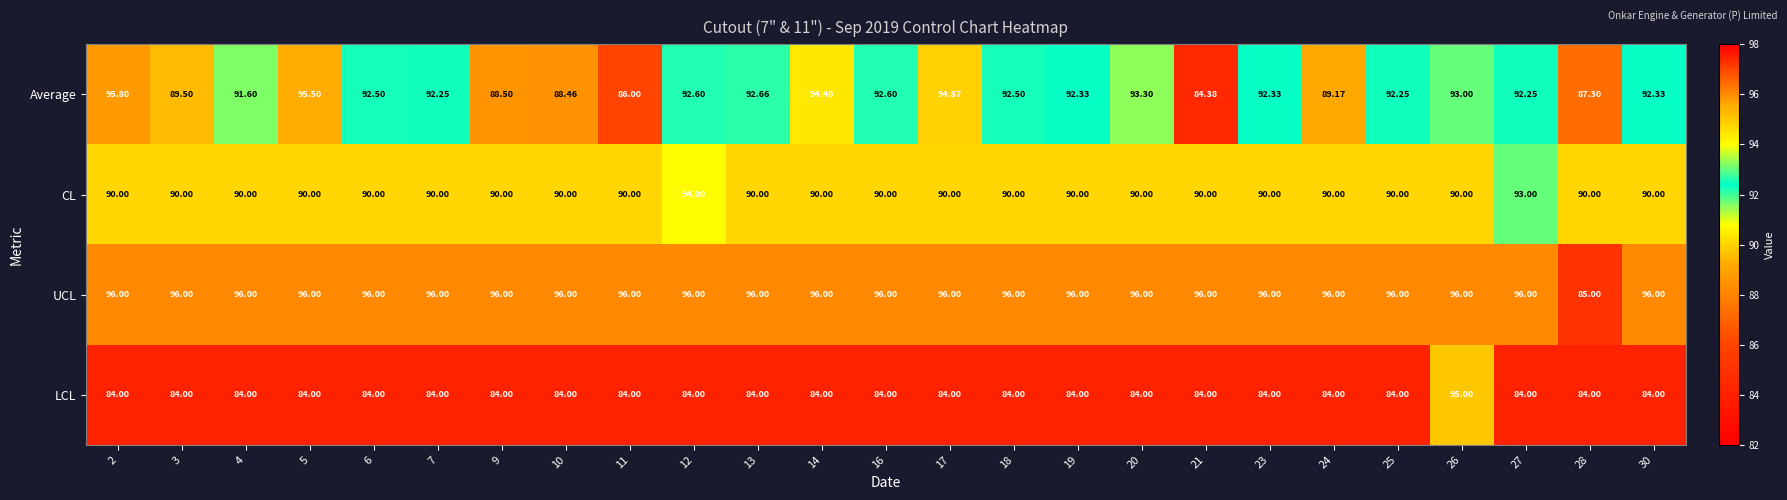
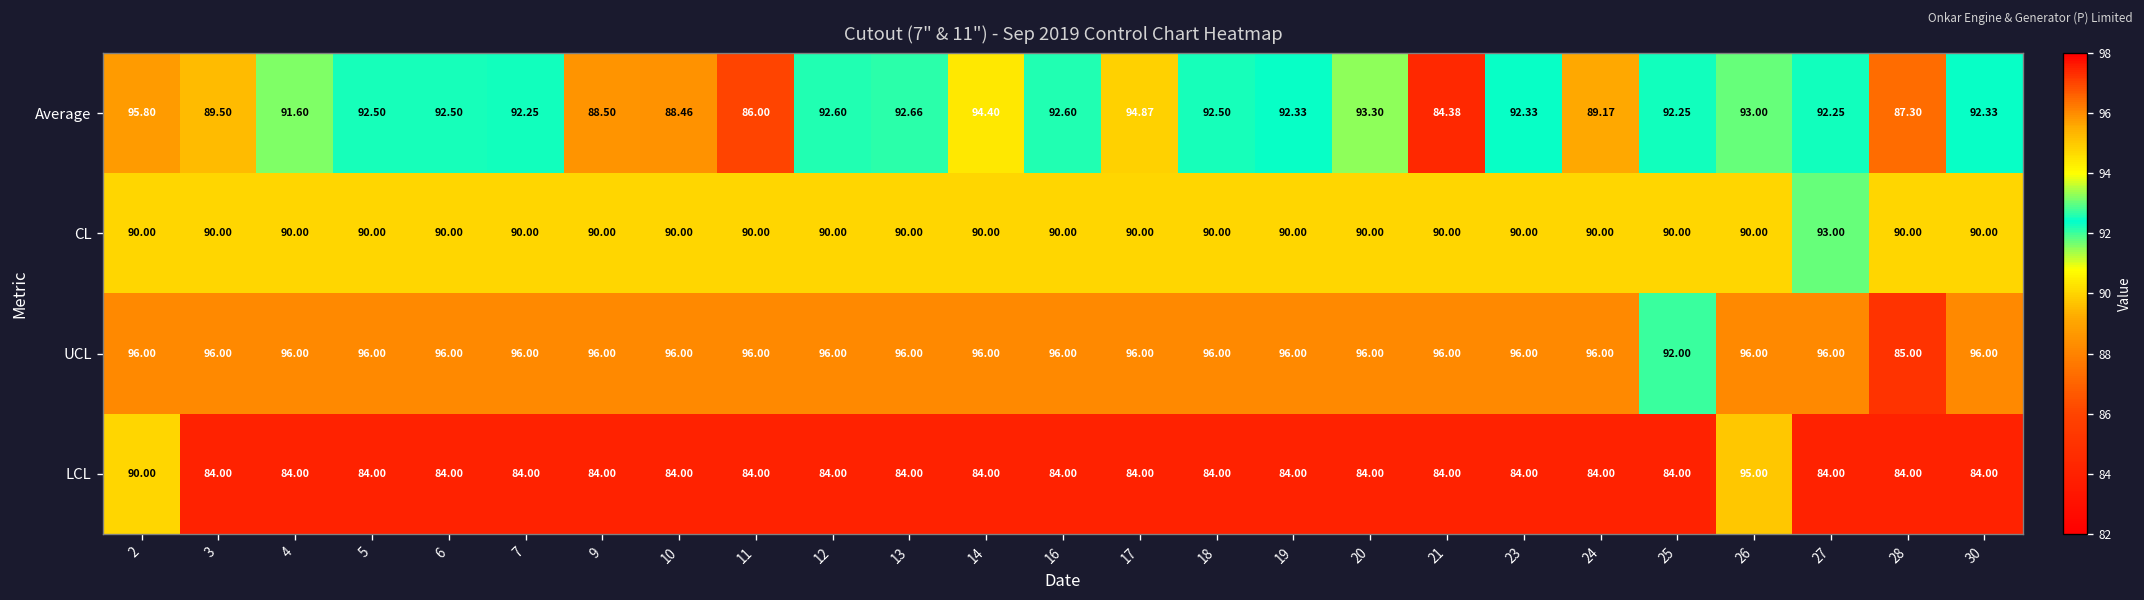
  {
    "Average": {
      "2": 95.80,
      "3": 89.50,
      "4": 91.60,
-     "5": 95.50,
+     "5": 92.50,
      "6": 92.50,
      "7": 92.25,
      "9": 88.50,
      "10": 88.46,
      "11": 86.00,
      "12": 92.60,
      "13": 92.66,
      "14": 94.40,
      "16": 92.60,
      "17": 94.87,
      "18": 92.50,
      "19": 92.33,
      "20": 93.30,
      "21": 84.38,
      "23": 92.33,
      "24": 89.17,
      "25": 92.25,
      "26": 93.00,
      "27": 92.25,
      "28": 87.30,
      "30": 92.33
    },
    "CL": {
      "2": 90.00,
      "3": 90.00,
      "4": 90.00,
      "5": 90.00,
      "6": 90.00,
      "7": 90.00,
      "9": 90.00,
      "10": 90.00,
      "11": 90.00,
-     "12": 94.00,
+     "12": 90.00,
      "13": 90.00,
      "14": 90.00,
      "16": 90.00,
      "17": 90.00,
      "18": 90.00,
      "19": 90.00,
      "20": 90.00,
      "21": 90.00,
      "23": 90.00,
      "24": 90.00,
      "25": 90.00,
      "26": 90.00,
      "27": 93.00,
      "28": 90.00,
      "30": 90.00
    },
    "UCL": {
      "2": 96.00,
      "3": 96.00,
      "4": 96.00,
      "5": 96.00,
      "6": 96.00,
      "7": 96.00,
      "9": 96.00,
      "10": 96.00,
      "11": 96.00,
      "12": 96.00,
      "13": 96.00,
      "14": 96.00,
      "16": 96.00,
      "17": 96.00,
      "18": 96.00,
      "19": 96.00,
      "20": 96.00,
      "21": 96.00,
      "23": 96.00,
      "24": 96.00,
-     "25": 96.00,
+     "25": 92.00,
      "26": 96.00,
      "27": 96.00,
      "28": 85.00,
      "30": 96.00
    },
    "LCL": {
-     "2": 84.00,
+     "2": 90.00,
      "3": 84.00,
      "4": 84.00,
      "5": 84.00,
      "6": 84.00,
      "7": 84.00,
      "9": 84.00,
      "10": 84.00,
      "11": 84.00,
      "12": 84.00,
      "13": 84.00,
      "14": 84.00,
      "16": 84.00,
      "17": 84.00,
      "18": 84.00,
      "19": 84.00,
      "20": 84.00,
      "21": 84.00,
      "23": 84.00,
      "24": 84.00,
      "25": 84.00,
      "26": 95.00,
      "27": 84.00,
      "28": 84.00,
      "30": 84.00
    }
  }
